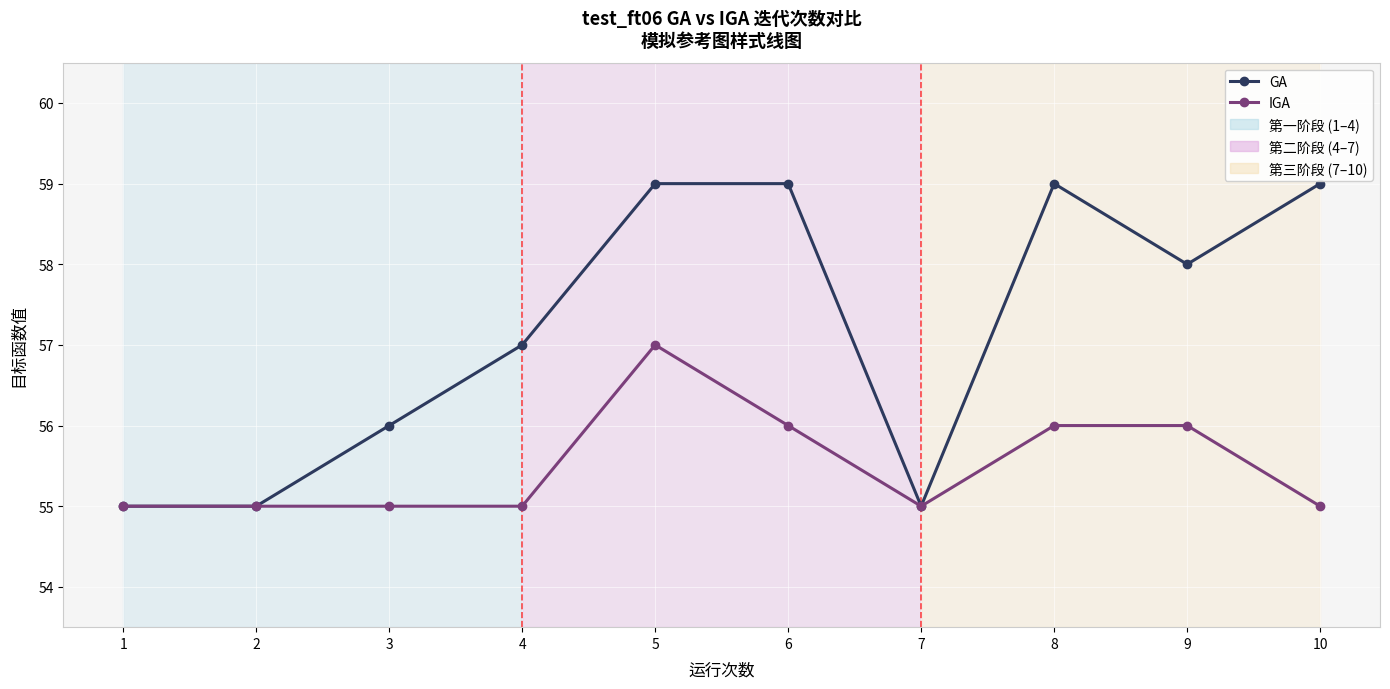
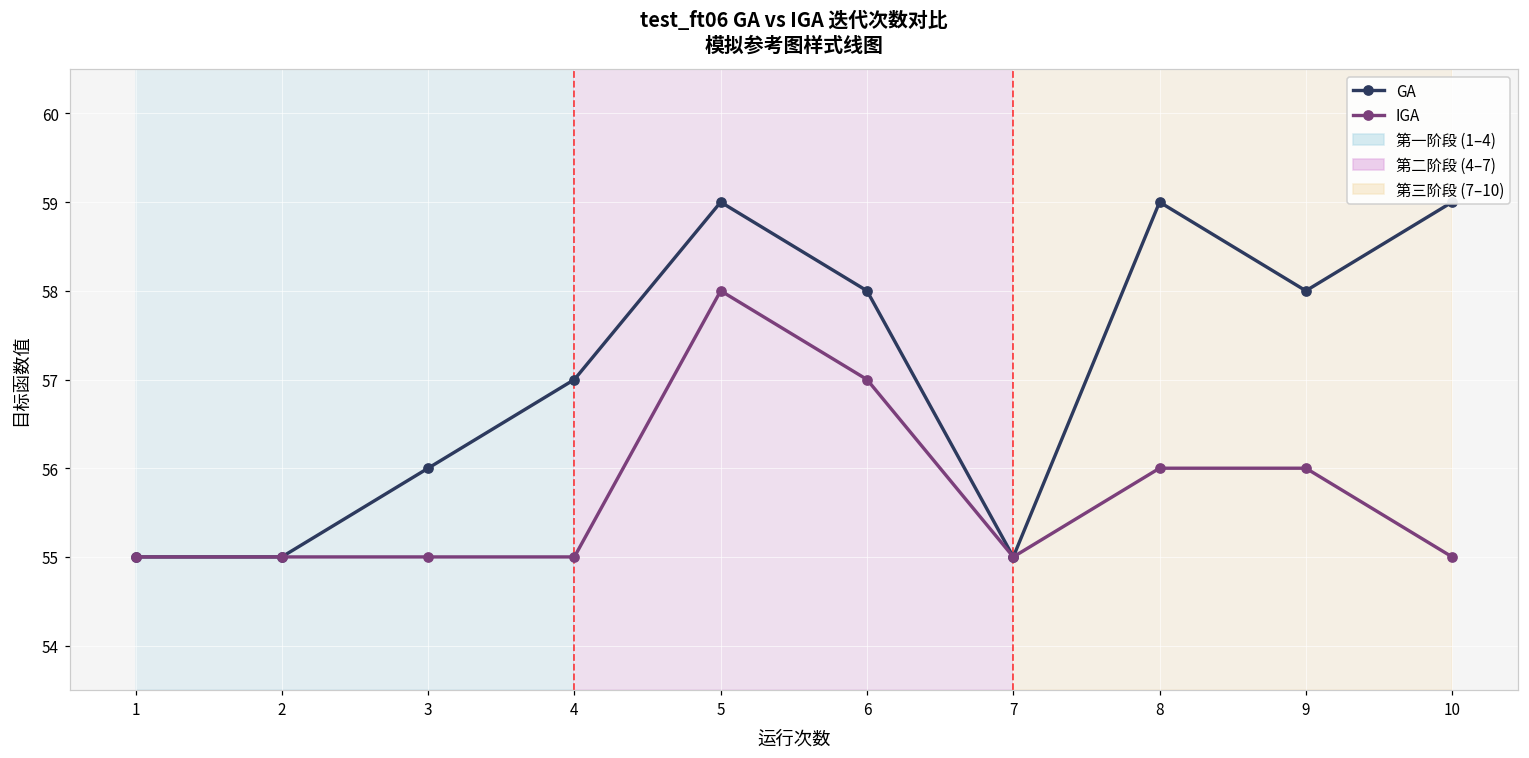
  {
    "GA": {
      "3": 56,
      "4": 57,
      "5": 59,
-     "6": 59,
+     "6": 58,
      "8": 59,
      "9": 58,
      "10": 59
    },
    "IGA": {
      "3": 55,
      "4": 55,
-     "5": 57,
-     "6": 56,
+     "5": 58,
+     "6": 57,
      "8": 56,
      "9": 56,
      "10": 55
    }
  }
